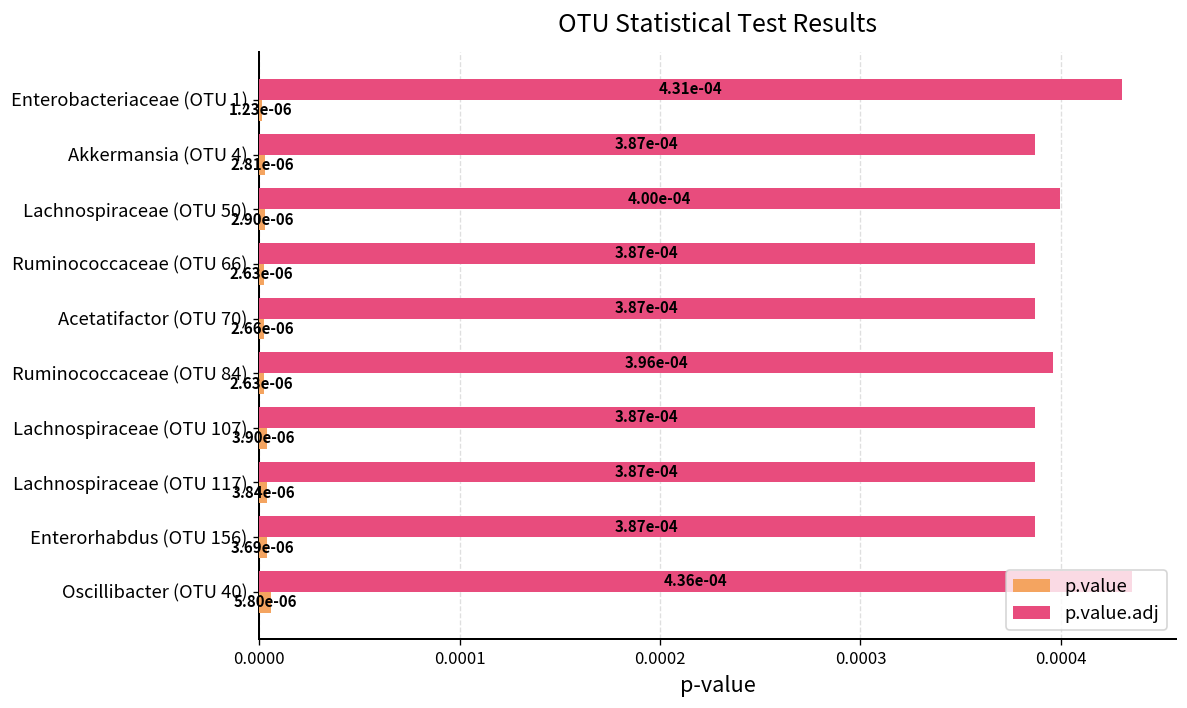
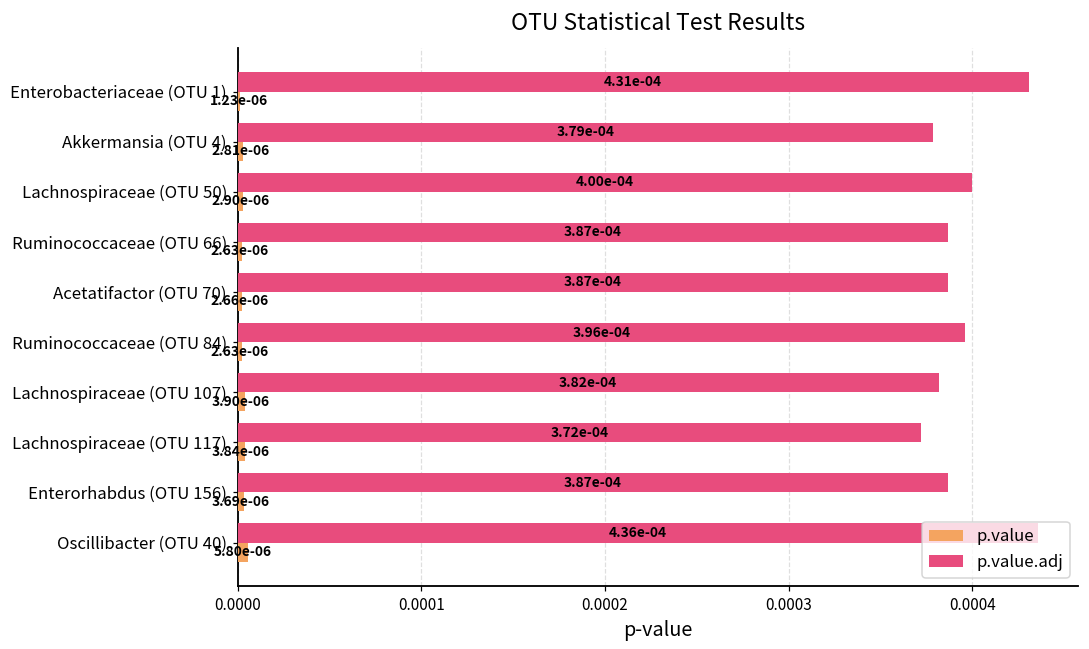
  {
    "p.value": {
      "Enterobacteriaceae (OTU 1)": "1.23e-06",
      "Akkermansia (OTU 4)": "2.81e-06",
      "Lachnospiraceae (OTU 50)": "2.90e-06",
      "Ruminococcaceae (OTU 66)": "2.63e-06",
      "Acetatifactor (OTU 70)": "2.66e-06",
      "Ruminococcaceae (OTU 84)": "2.63e-06",
      "Lachnospiraceae (OTU 107)": "3.90e-06",
      "Lachnospiraceae (OTU 117)": "3.84e-06",
      "Enterorhabdus (OTU 156)": "3.69e-06",
      "Oscillibacter (OTU 40)": "5.80e-06"
    },
    "p.value.adj": {
      "Enterobacteriaceae (OTU 1)": "4.31e-04",
-     "Akkermansia (OTU 4)": "3.87e-04",
+     "Akkermansia (OTU 4)": "3.79e-04",
      "Lachnospiraceae (OTU 50)": "4.00e-04",
      "Ruminococcaceae (OTU 66)": "3.87e-04",
      "Acetatifactor (OTU 70)": "3.87e-04",
      "Ruminococcaceae (OTU 84)": "3.96e-04",
-     "Lachnospiraceae (OTU 107)": "3.87e-04",
-     "Lachnospiraceae (OTU 117)": "3.87e-04",
+     "Lachnospiraceae (OTU 107)": "3.82e-04",
+     "Lachnospiraceae (OTU 117)": "3.72e-04",
      "Enterorhabdus (OTU 156)": "3.87e-04"
    }
  }
